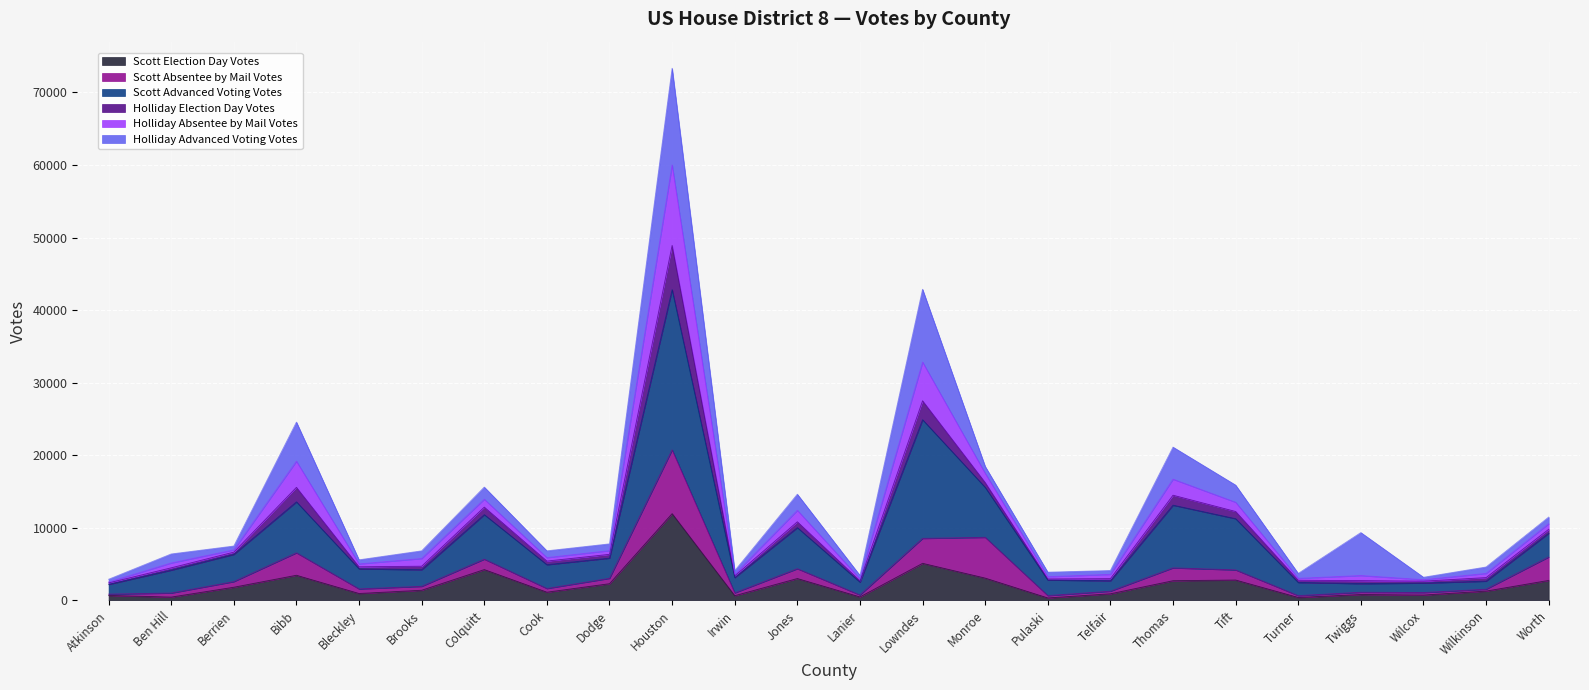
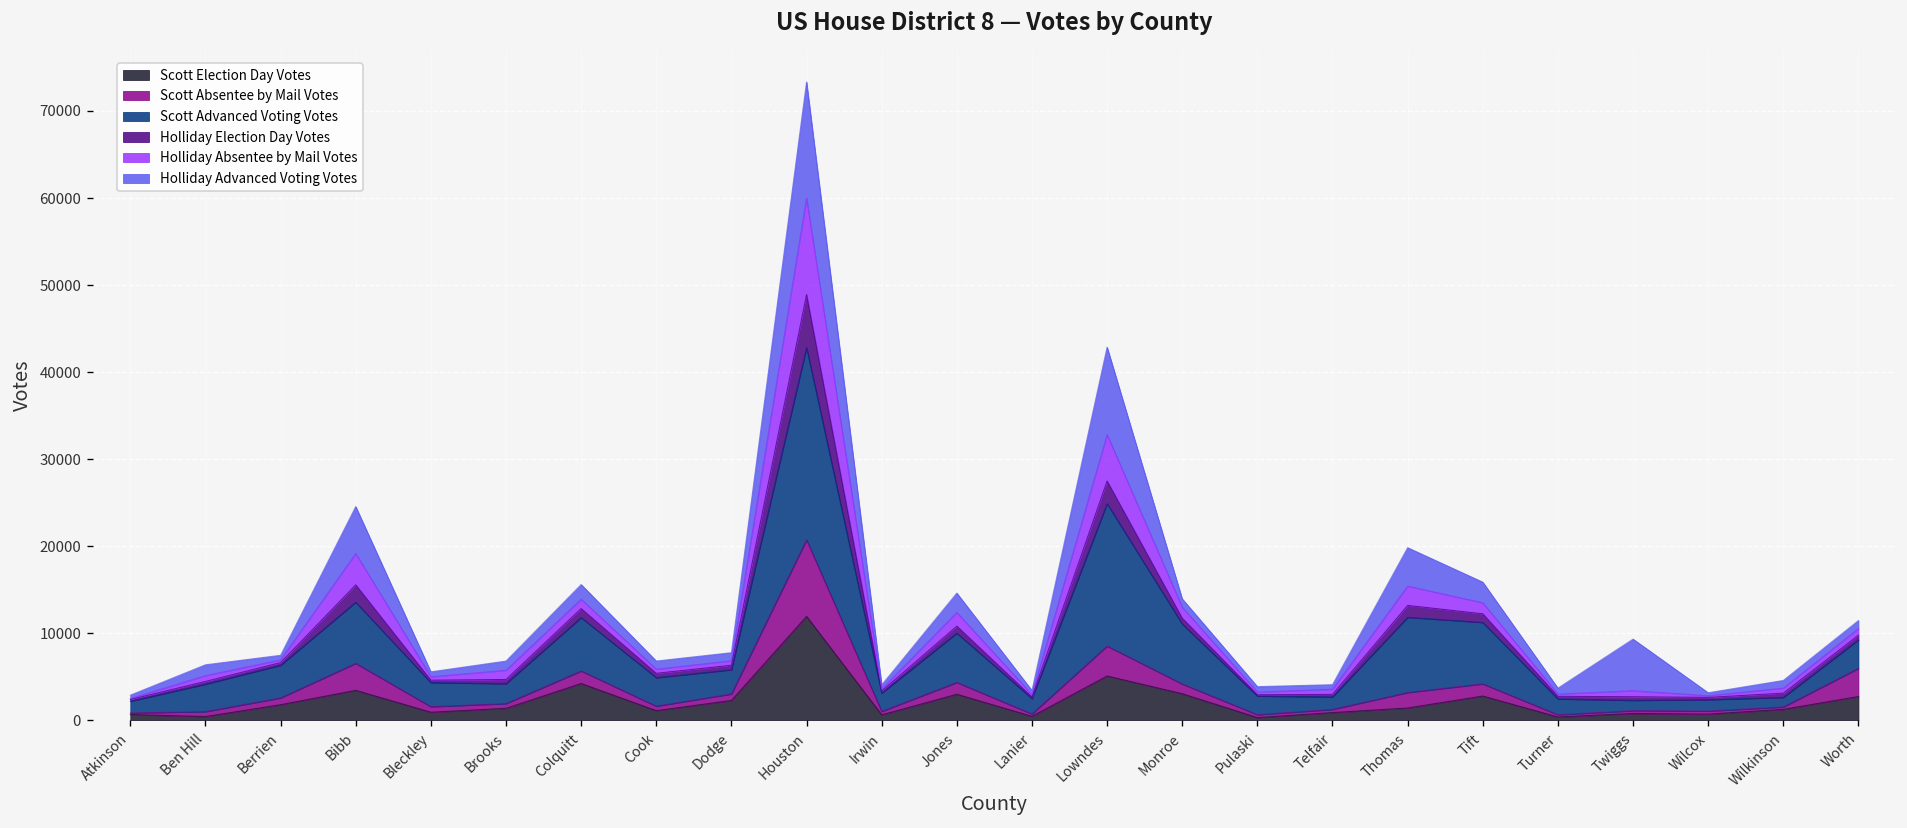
  {
    "Scott Election Day Votes": {
      "Ben Hill": 0,
      "Berrien": 2000,
      "Bibb": 3000,
      "Bleckley": 1000,
      "Brooks": 1000,
      "Colquitt": 4000,
      "Cook": 1000,
      "Dodge": 2000,
      "Houston": 12000,
      "Irwin": 1000,
      "Jones": 3000,
      "Lowndes": 5000,
      "Monroe": 3000,
      "Telfair": 1000,
-     "Thomas": 3000,
+     "Thomas": 1000,
      "Tift": 3000,
      "Worth": 3000
    },
    "Scott Absentee by Mail Votes": {
      "Ben Hill": 1000,
      "Berrien": 1000,
      "Bibb": 3000,
      "Bleckley": 1000,
      "Brooks": 1000,
      "Colquitt": 1000,
      "Cook": 1000,
      "Dodge": 1000,
      "Houston": 9000,
      "Irwin": 0,
      "Jones": 1000,
      "Lowndes": 3000,
-     "Monroe": 6000,
+     "Monroe": 1000,
      "Telfair": 0,
      "Thomas": 2000,
      "Tift": 1000,
      "Worth": 3000
    },
    "Scott Advanced Voting Votes": {
      "Bibb": 7000,
      "Brooks": 2000,
      "Colquitt": 6000,
      "Cook": 3000,
      "Dodge": 3000,
      "Houston": 22000,
      "Jones": 6000,
      "Lowndes": 16000,
      "Monroe": 7000,
      "Thomas": 9000,
      "Tift": 7000,
      "Twiggs": 1000,
      "Wilkinson": 1000,
      "Worth": 3000
    },
    "Holliday Election Day Votes": {
      "Bibb": 2000,
      "Brooks": 0,
      "Colquitt": 1000,
      "Cook": 0,
      "Dodge": 1000,
      "Houston": 6000,
      "Jones": 1000,
      "Lowndes": 3000,
      "Monroe": 1000,
      "Thomas": 1000,
      "Tift": 1000,
      "Twiggs": 0,
      "Wilkinson": 0,
      "Worth": 1000
    },
    "Holliday Absentee by Mail Votes": {
      "Ben Hill": 1000,
      "Bibb": 4000,
      "Bleckley": 0,
      "Brooks": 1000,
      "Colquitt": 1000,
      "Cook": 0,
      "Dodge": 1000,
      "Houston": 11000,
      "Jones": 2000,
      "Lowndes": 5000,
      "Monroe": 1000,
      "Telfair": 1000,
      "Thomas": 2000,
      "Tift": 1000,
      "Twiggs": 1000,
      "Wilkinson": 1000,
      "Worth": 1000
    },
    "Holliday Advanced Voting Votes": {
      "Atkinson": 0,
      "Ben Hill": 1000,
      "Berrien": 1000,
      "Bibb": 5000,
      "Bleckley": 1000,
      "Brooks": 1000,
      "Colquitt": 2000,
      "Cook": 1000,
      "Dodge": 1000,
      "Houston": 13000,
      "Irwin": 0,
      "Jones": 2000,
      "Lanier": 0,
      "Lowndes": 10000,
      "Monroe": 1000,
      "Pulaski": 1000,
      "Telfair": 1000,
      "Thomas": 4000,
      "Tift": 2000,
      "Turner": 1000,
      "Twiggs": 6000,
      "Wilkinson": 1000,
      "Worth": 1000
    }
  }
